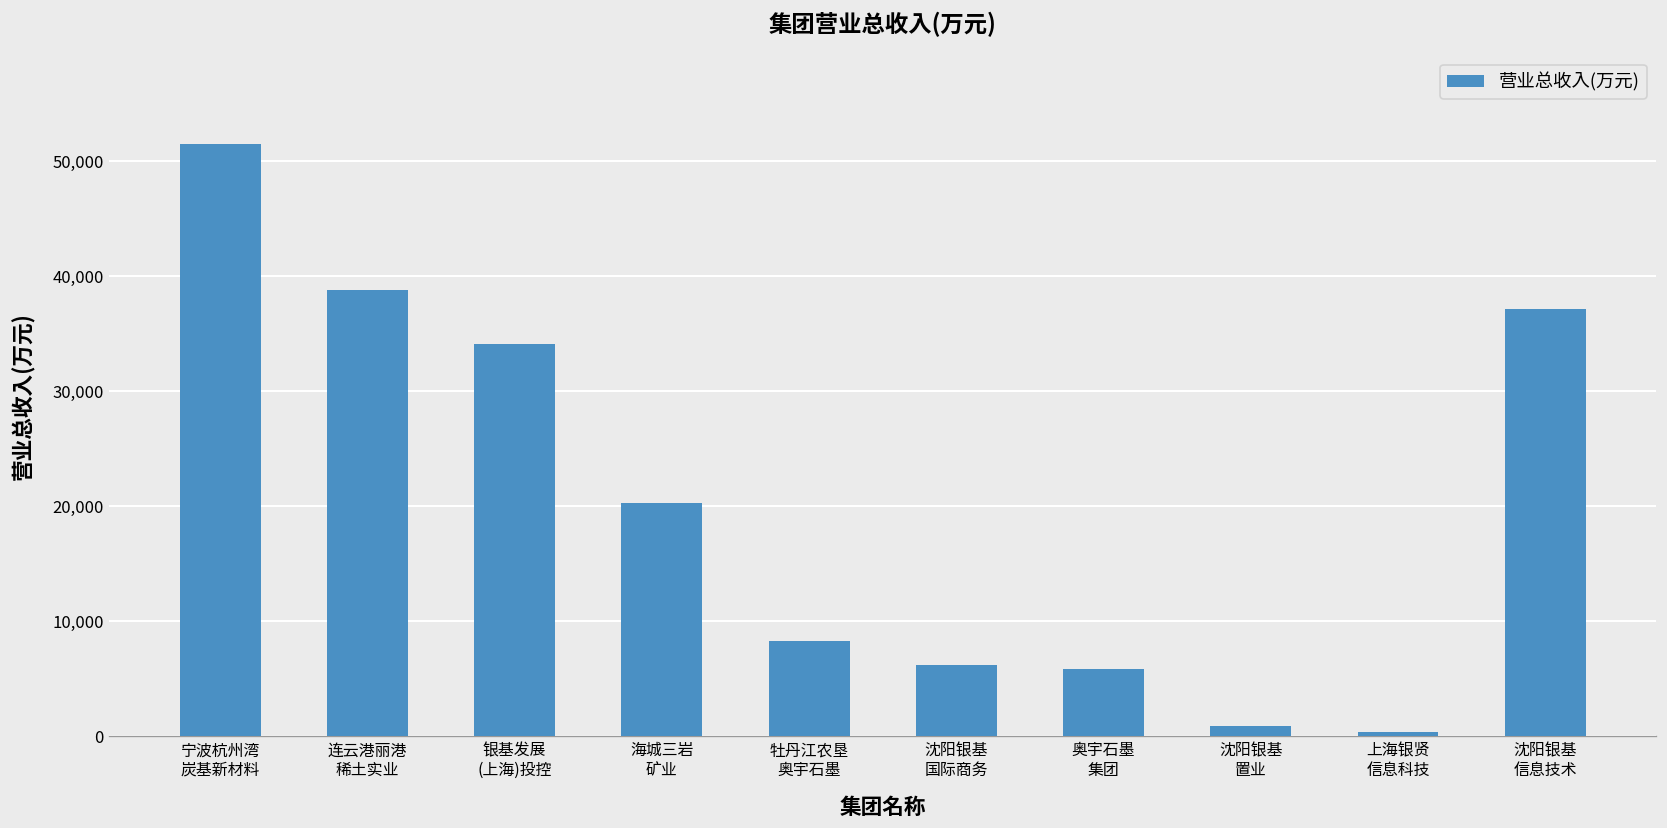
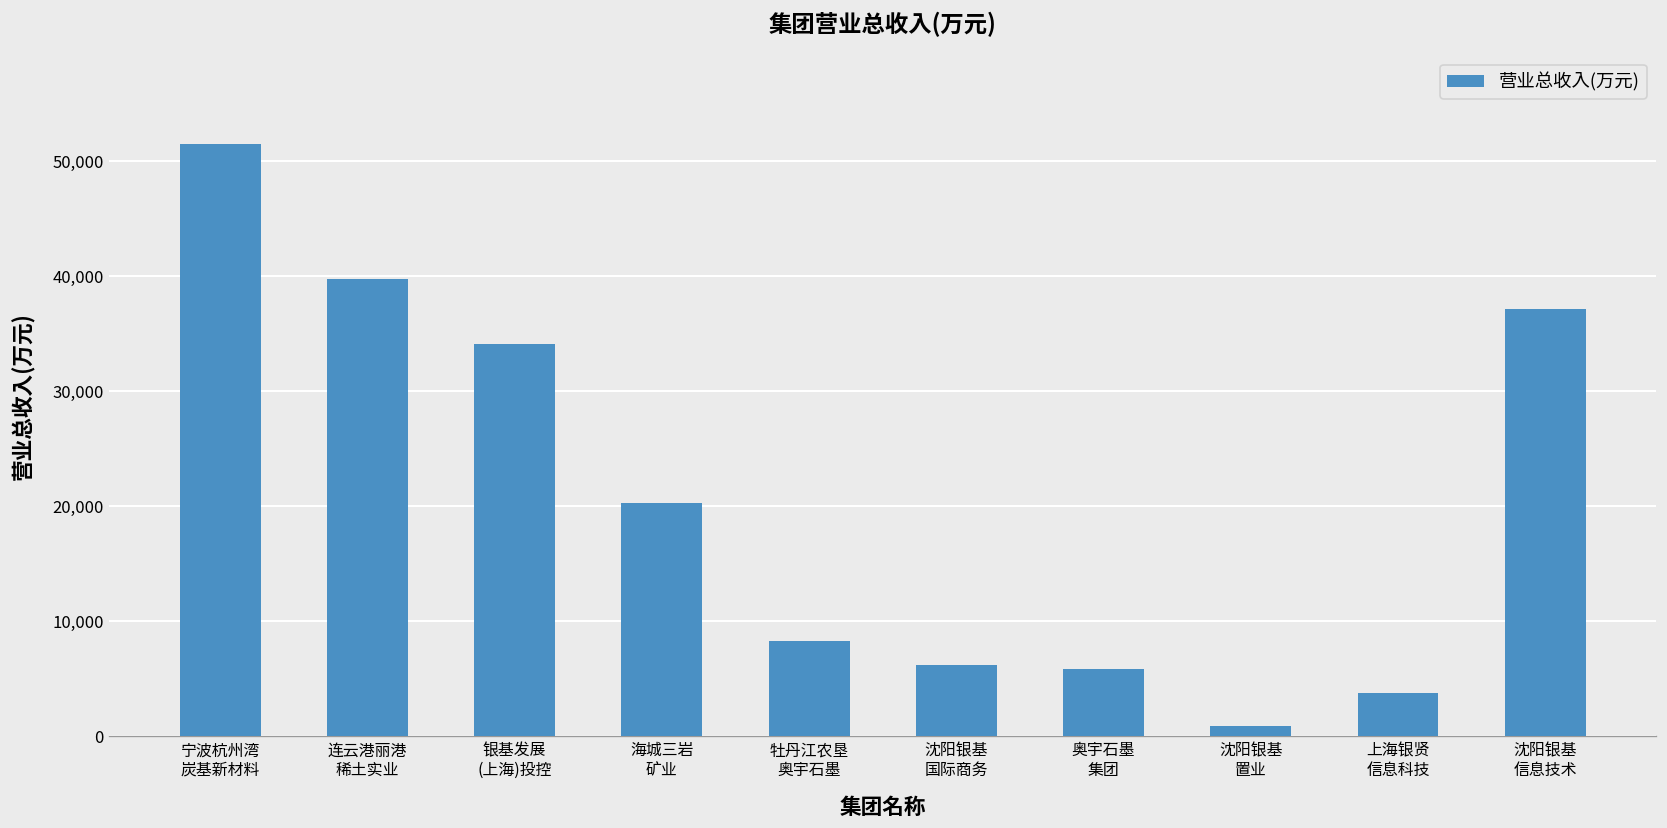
  {
    "宁波杭州湾 炭基新材料": "51,000",
-   "连云港丽港 稀土实业": "39,000",
+   "连云港丽港 稀土实业": "40,000",
    "银基发展 (上海)投控": "34,000",
    "海城三岩 矿业": "20,000",
    "牡丹江农垦 奥宇石墨": "8,000",
    "沈阳银基 国际商务": "6,000",
    "奥宇石墨 集团": "6,000",
    "沈阳银基 置业": "1,000",
-   "上海银贤 信息科技": "0",
+   "上海银贤 信息科技": "4,000",
    "沈阳银基 信息技术": "37,000"
  }
